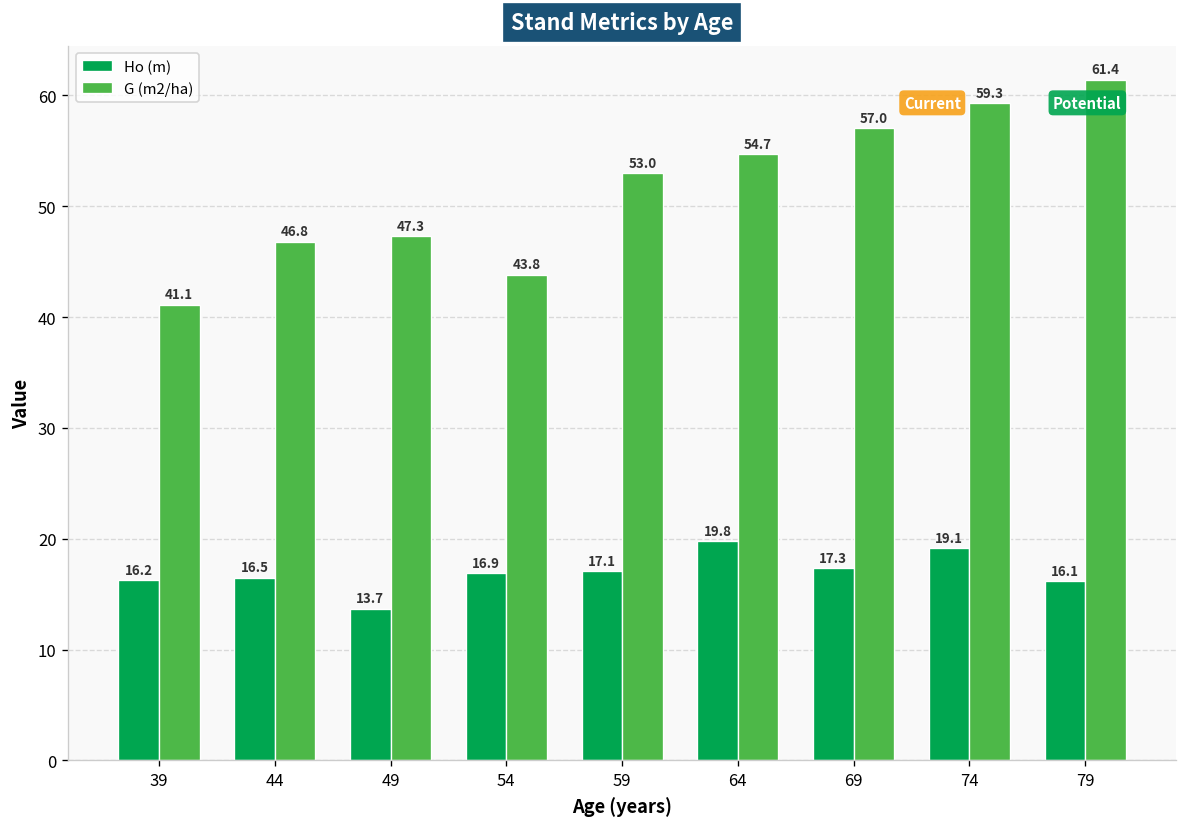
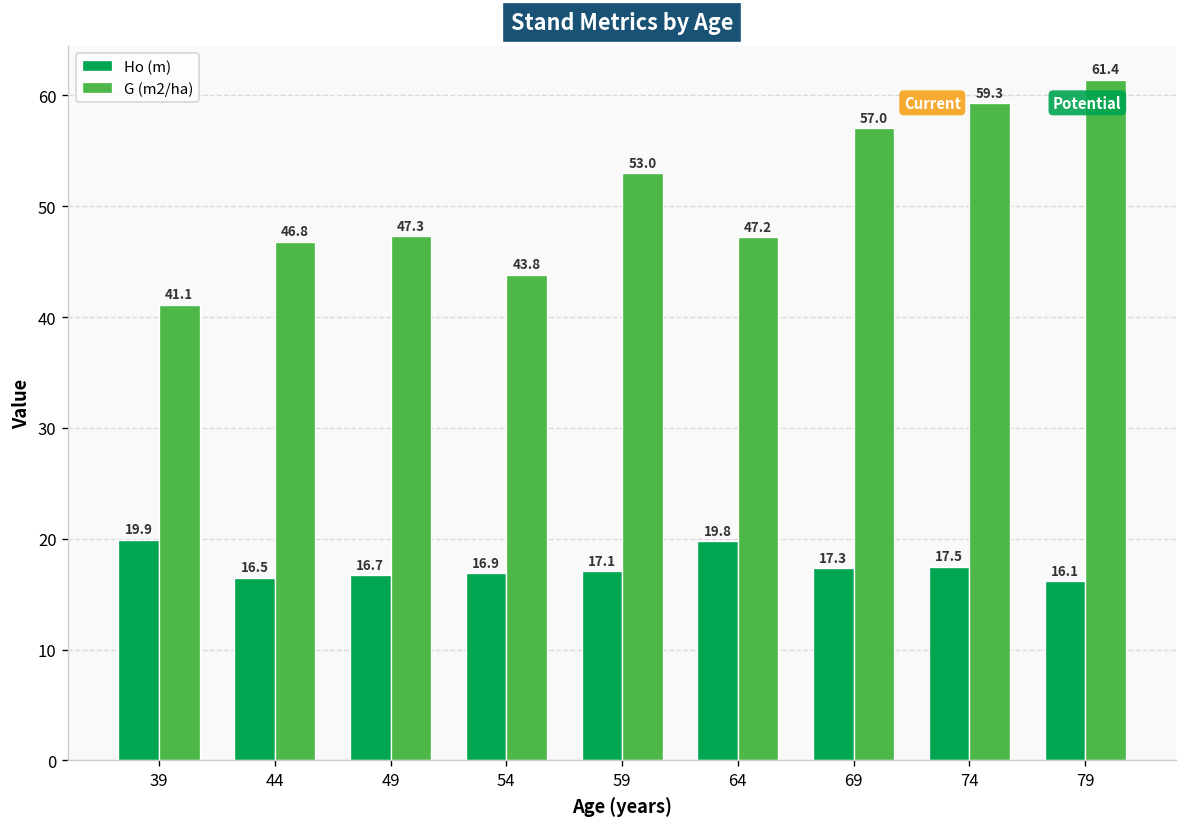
  {
    "Ho (m)": {
-     "39": 16.2,
+     "39": 19.9,
      "44": 16.5,
-     "49": 13.7,
+     "49": 16.7,
      "54": 16.9,
      "59": 17.1,
      "64": 19.8,
      "69": 17.3,
-     "74": 19.1,
+     "74": 17.5,
      "79": 16.1
    },
    "G (m2/ha)": {
      "39": 41.1,
      "44": 46.8,
      "49": 47.3,
      "54": 43.8,
      "59": 53.0,
-     "64": 54.7,
+     "64": 47.2,
      "69": 57.0,
      "74": 59.3,
      "79": 61.4
    }
  }
